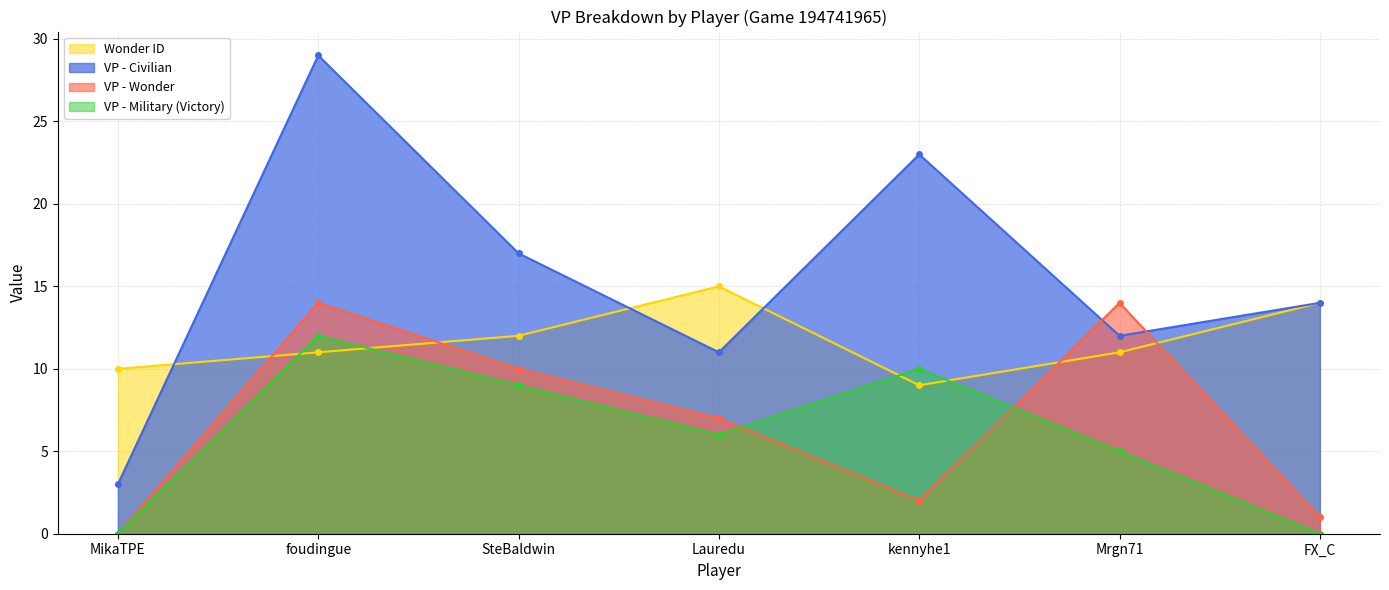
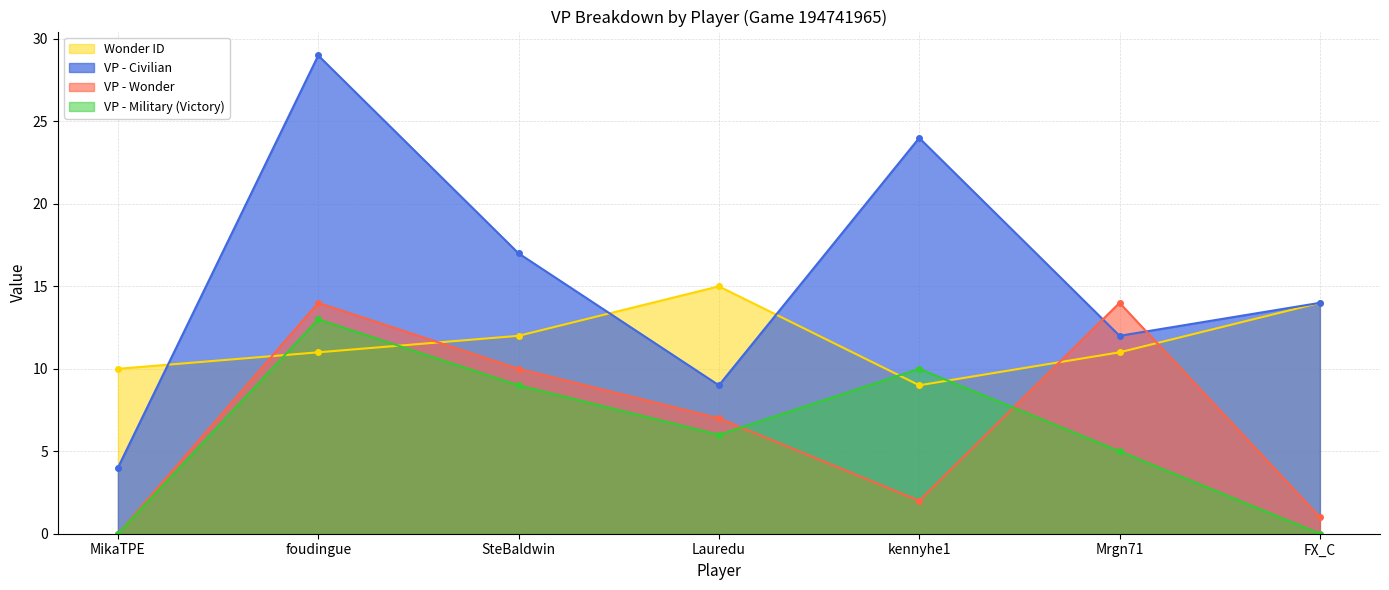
  {
    "Wonder ID": {
      "MikaTPE": 10,
      "foudingue": 11,
      "SteBaldwin": 12,
      "Lauredu": 15,
      "kennyhe1": 9,
      "Mrgn71": 11
    },
    "VP - Civilian": {
-     "MikaTPE": 3,
+     "MikaTPE": 4,
      "foudingue": 29,
      "SteBaldwin": 17,
-     "Lauredu": 11,
-     "kennyhe1": 23,
+     "Lauredu": 9,
+     "kennyhe1": 24,
      "Mrgn71": 12
    },
    "VP - Wonder": {
      "foudingue": 14,
      "SteBaldwin": 10,
      "Lauredu": 7,
      "kennyhe1": 2,
      "Mrgn71": 14,
      "FX_C": 1
    },
    "VP - Military (Victory)": {
-     "foudingue": 12,
+     "foudingue": 13,
      "SteBaldwin": 9,
      "Lauredu": 6,
      "kennyhe1": 10,
      "Mrgn71": 5,
      "FX_C": 0
    }
  }
